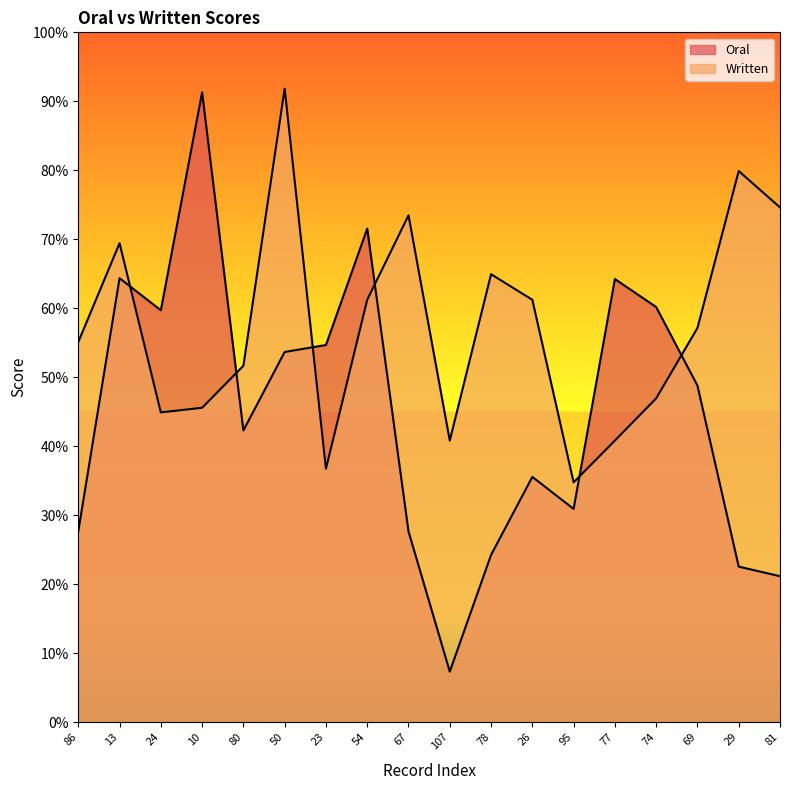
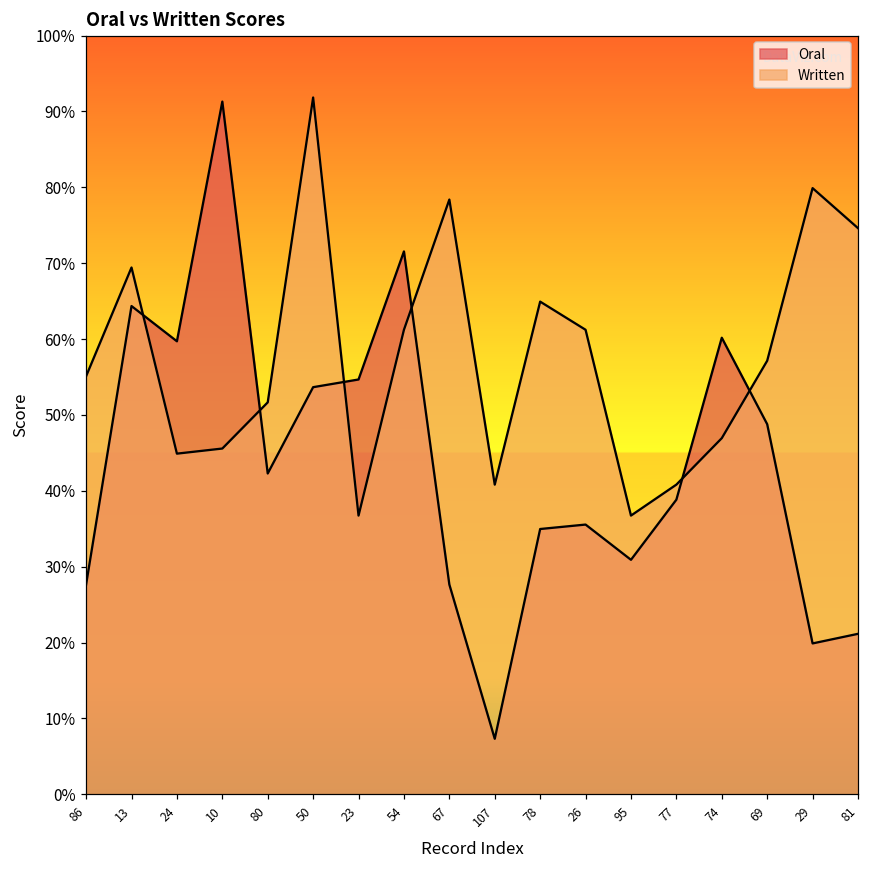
  {
    "Oral": {
      "86": "28%",
      "13": "64%",
      "24": "60%",
      "10": "91%",
      "80": "42%",
      "50": "54%",
      "23": "55%",
      "54": "72%",
      "67": "28%",
      "107": "7%",
-     "78": "24%",
+     "78": "35%",
      "26": "36%",
      "95": "31%",
-     "77": "64%",
+     "77": "39%",
      "74": "60%",
      "69": "49%",
-     "29": "23%",
+     "29": "20%",
      "81": "21%"
    },
    "Written": {
      "86": "55%",
      "13": "69%",
      "24": "45%",
      "10": "46%",
      "80": "52%",
      "50": "92%",
      "23": "37%",
      "54": "61%",
-     "67": "73%",
+     "67": "78%",
      "107": "41%",
      "78": "65%",
      "26": "61%",
-     "95": "35%",
+     "95": "37%",
      "77": "41%",
      "74": "47%",
      "69": "57%",
      "29": "80%",
      "81": "75%"
    }
  }
